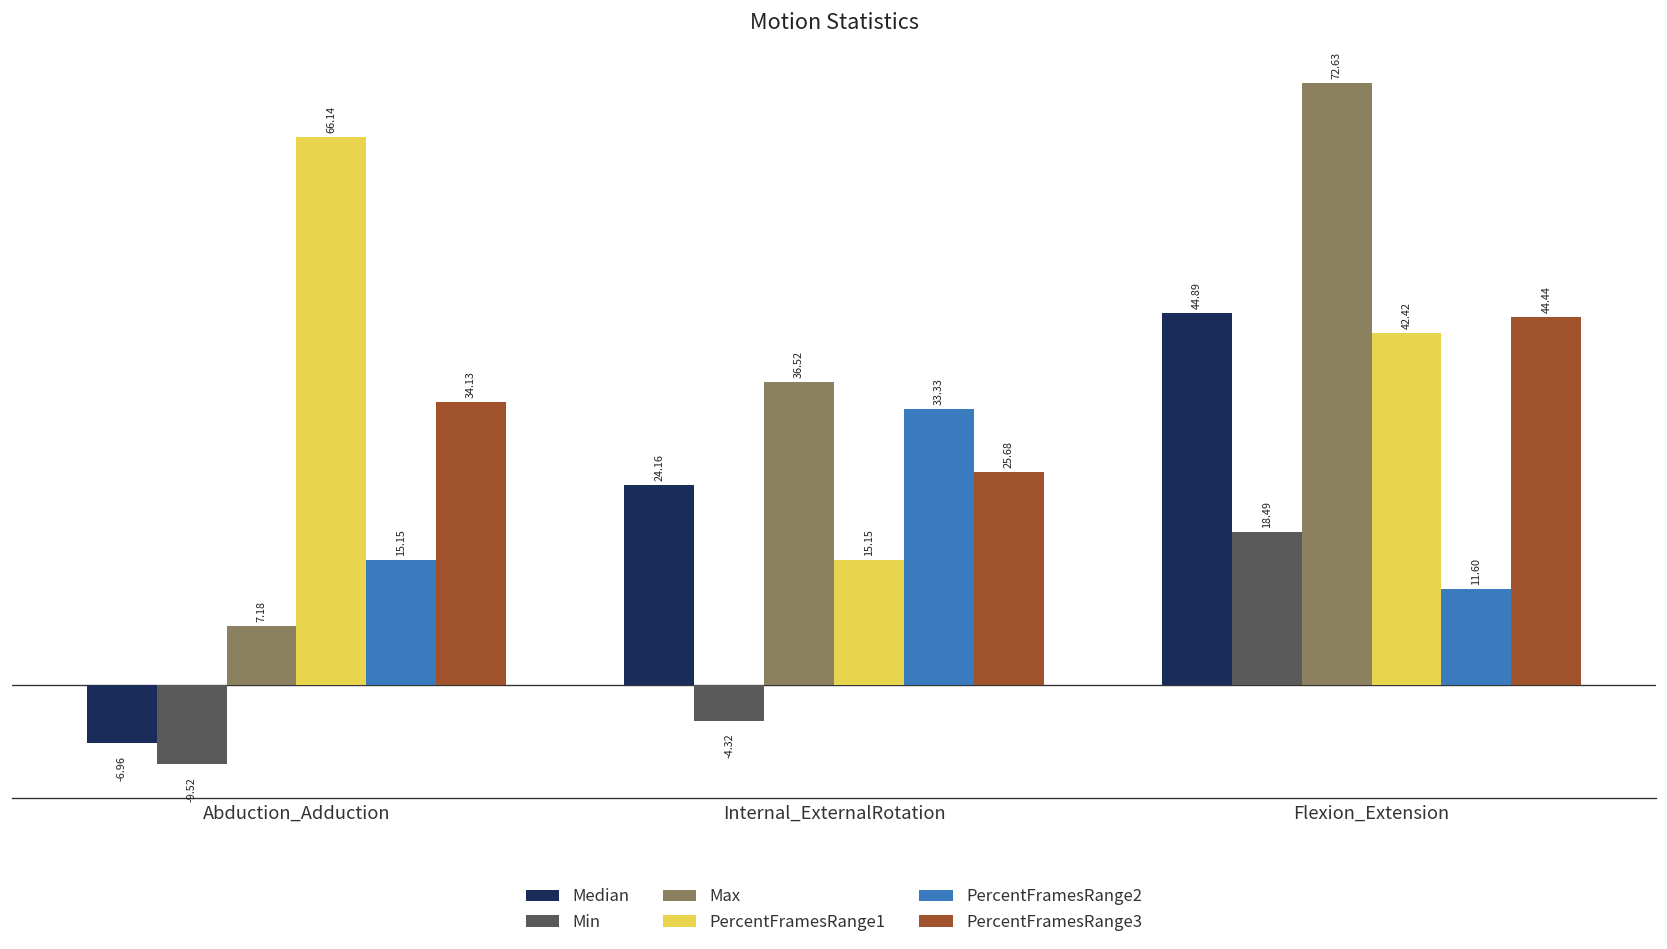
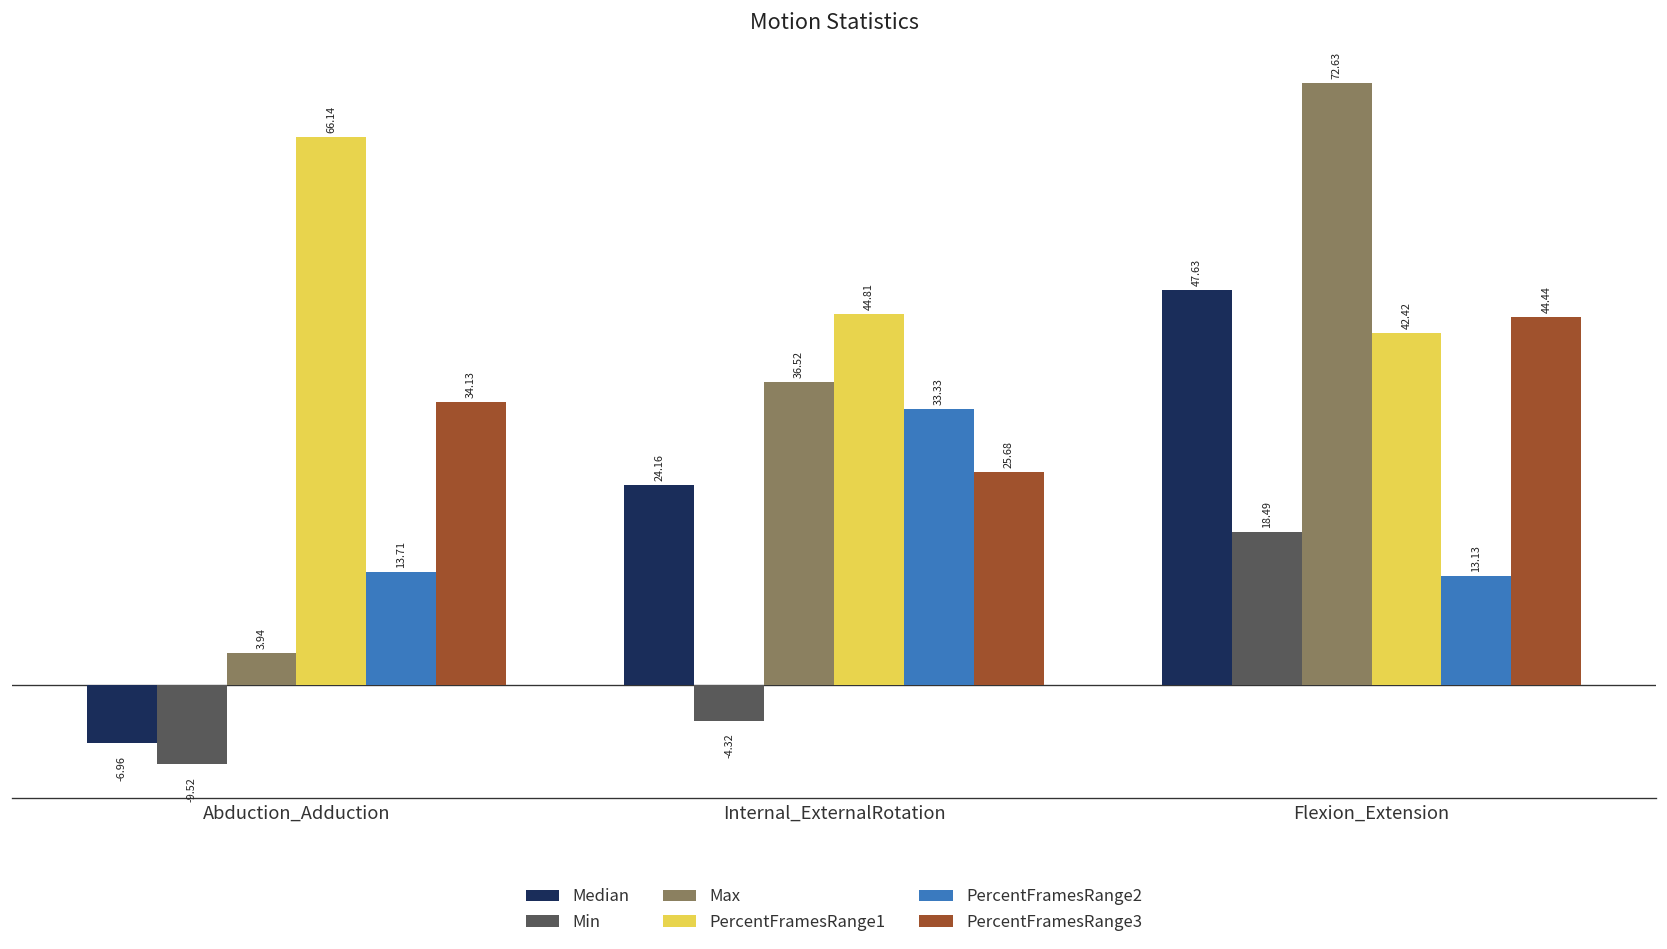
  {
    "Median": {
      "Abduction_Adduction": -6.96,
      "Internal_ExternalRotation": 24.16,
-     "Flexion_Extension": 44.89
+     "Flexion_Extension": 47.63
    },
    "Min": {
      "Abduction_Adduction": -9.52,
      "Internal_ExternalRotation": -4.32,
      "Flexion_Extension": 18.49
    },
    "Max": {
-     "Abduction_Adduction": 7.18,
+     "Abduction_Adduction": 3.94,
      "Internal_ExternalRotation": 36.52,
      "Flexion_Extension": 72.63
    },
    "PercentFramesRange1": {
      "Abduction_Adduction": 66.14,
-     "Internal_ExternalRotation": 15.15,
+     "Internal_ExternalRotation": 44.81,
      "Flexion_Extension": 42.42
    },
    "PercentFramesRange2": {
-     "Abduction_Adduction": 15.15,
+     "Abduction_Adduction": 13.71,
      "Internal_ExternalRotation": 33.33,
-     "Flexion_Extension": 11.60
+     "Flexion_Extension": 13.13
    },
    "PercentFramesRange3": {
      "Abduction_Adduction": 34.13,
      "Internal_ExternalRotation": 25.68,
      "Flexion_Extension": 44.44
    }
  }
